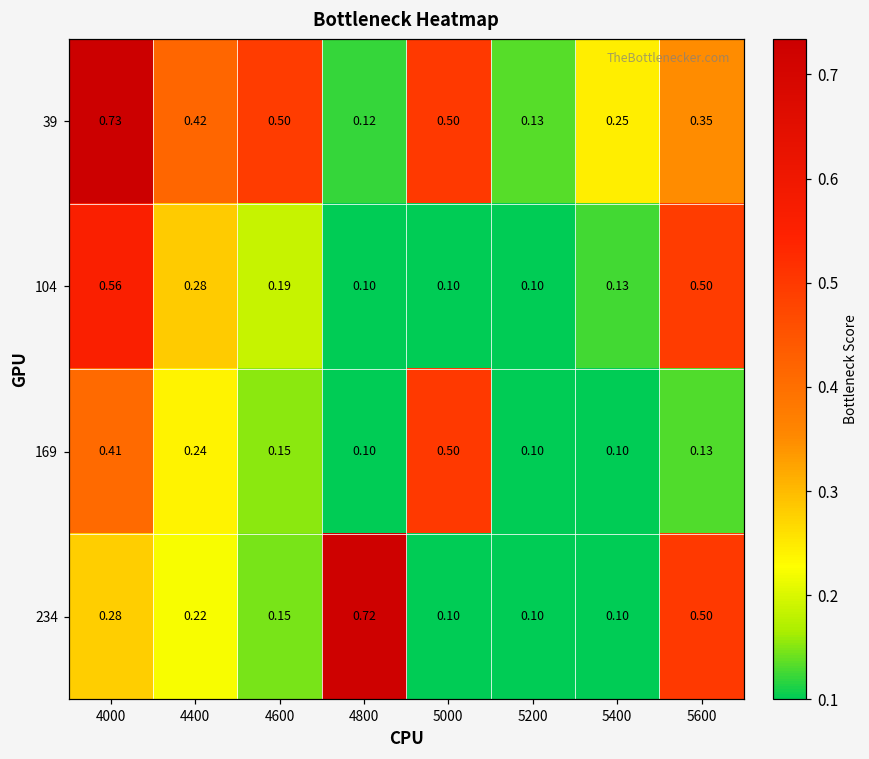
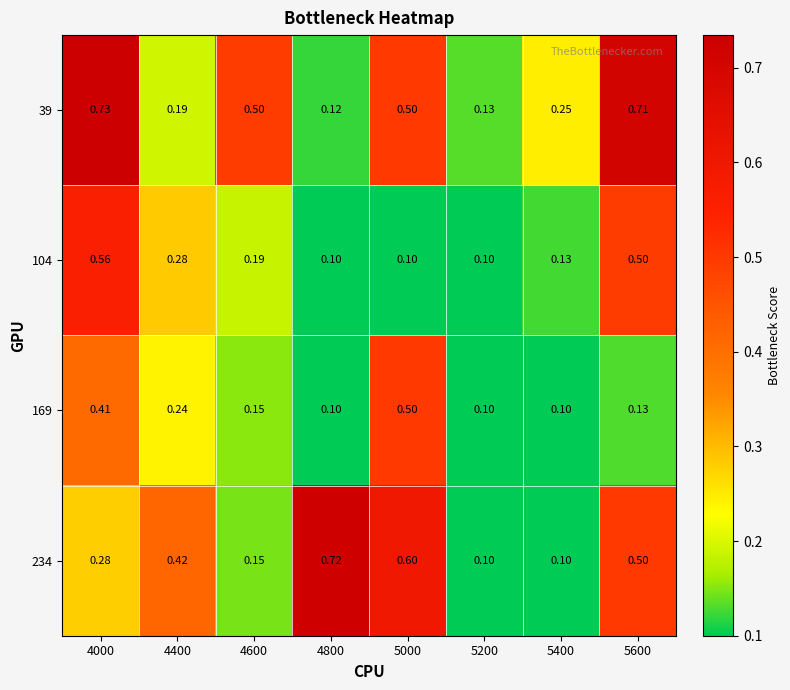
  {
    "39": {
      "4000": 0.73,
-     "4400": 0.42,
+     "4400": 0.19,
      "4600": 0.50,
      "4800": 0.12,
      "5000": 0.50,
      "5200": 0.13,
      "5400": 0.25,
-     "5600": 0.35
+     "5600": 0.71
    },
    "104": {
      "4000": 0.56,
      "4400": 0.28,
      "4600": 0.19,
      "4800": 0.10,
      "5000": 0.10,
      "5200": 0.10,
      "5400": 0.13,
      "5600": 0.50
    },
    "169": {
      "4000": 0.41,
      "4400": 0.24,
      "4600": 0.15,
      "4800": 0.10,
      "5000": 0.50,
      "5200": 0.10,
      "5400": 0.10,
      "5600": 0.13
    },
    "234": {
      "4000": 0.28,
-     "4400": 0.22,
+     "4400": 0.42,
      "4600": 0.15,
      "4800": 0.72,
-     "5000": 0.10,
+     "5000": 0.60,
      "5200": 0.10,
      "5400": 0.10,
      "5600": 0.50
    }
  }
